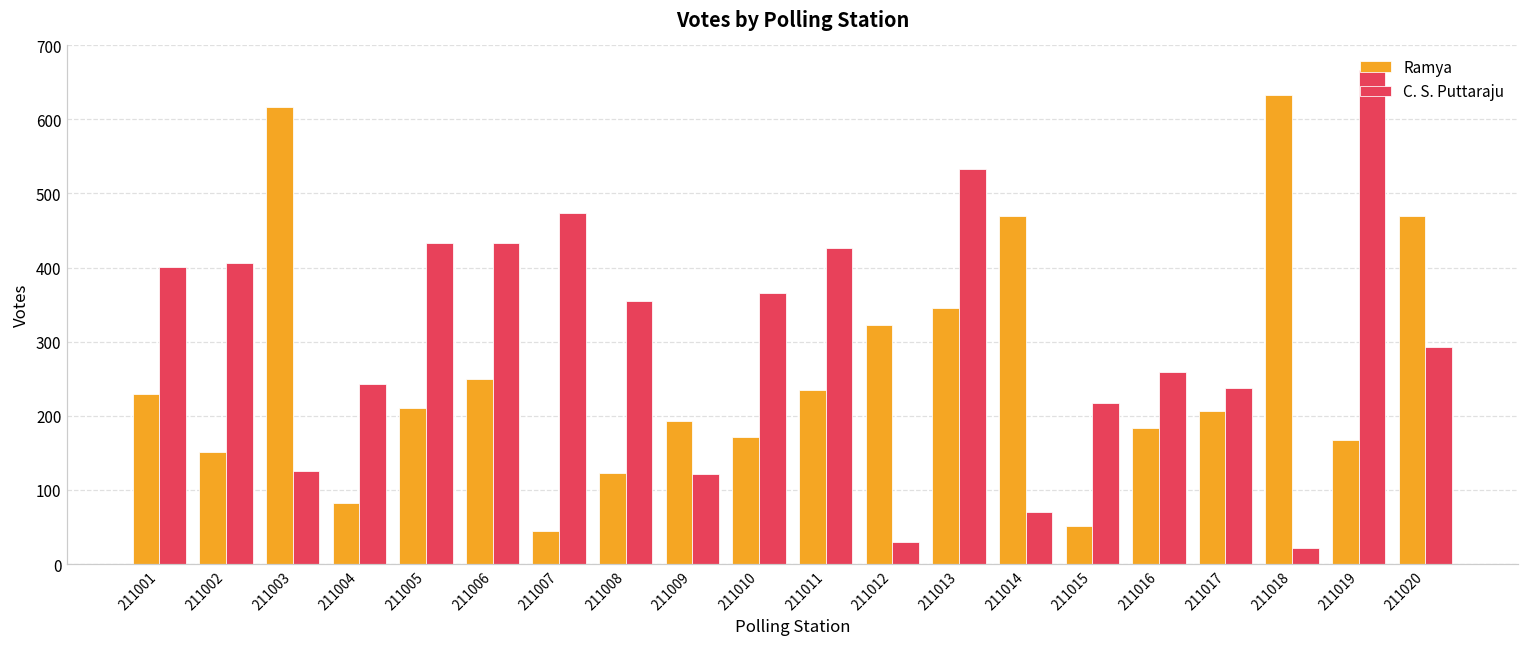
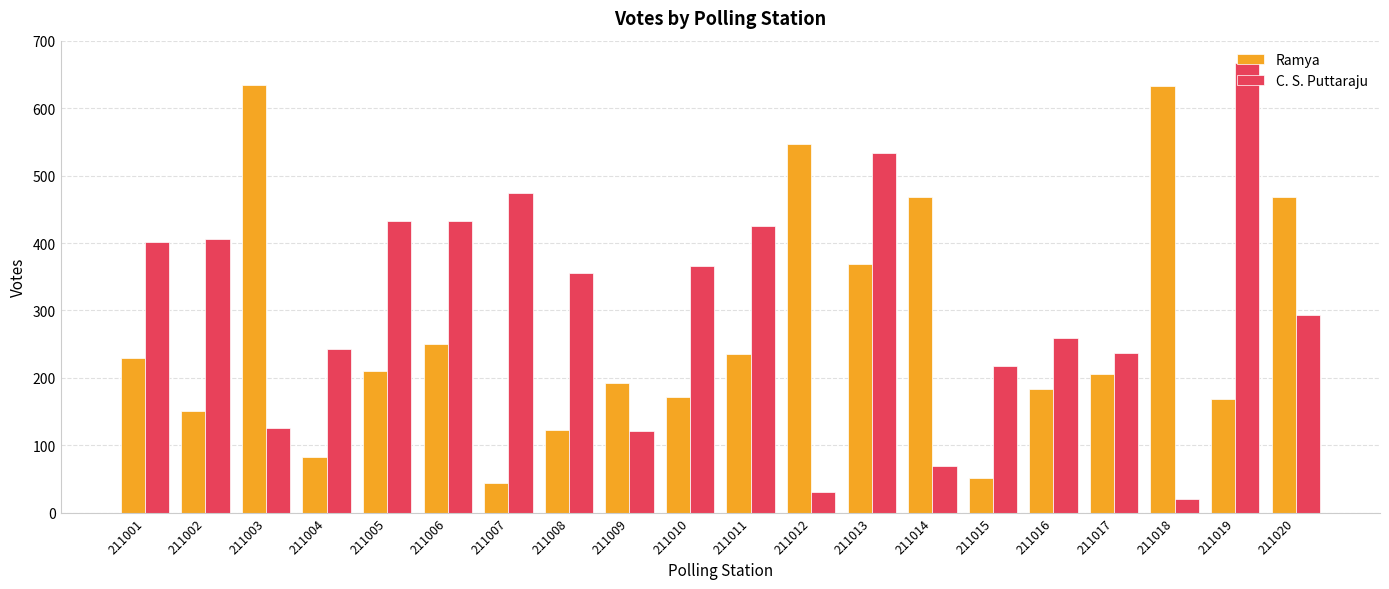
  {
    "Ramya": {
      "211001": 230,
      "211002": 150,
-     "211003": 620,
+     "211003": 640,
      "211004": 80,
      "211005": 210,
      "211006": 250,
      "211007": 40,
      "211008": 120,
      "211009": 190,
      "211010": 170,
      "211011": 240,
-     "211012": 320,
-     "211013": 350,
+     "211012": 550,
+     "211013": 370,
      "211014": 470,
      "211015": 50,
      "211016": 180,
      "211017": 210,
      "211018": 630,
      "211019": 170,
      "211020": 470
    },
    "C. S. Puttaraju": {
      "211001": 400,
      "211002": 410,
      "211003": 130,
      "211004": 240,
      "211005": 430,
      "211006": 430,
      "211007": 470,
      "211008": 360,
      "211009": 120,
      "211010": 370,
      "211011": 430,
      "211012": 30,
      "211013": 530,
      "211014": 70,
      "211015": 220,
      "211016": 260,
      "211017": 240,
      "211018": 20,
      "211019": 670,
      "211020": 290
    }
  }
